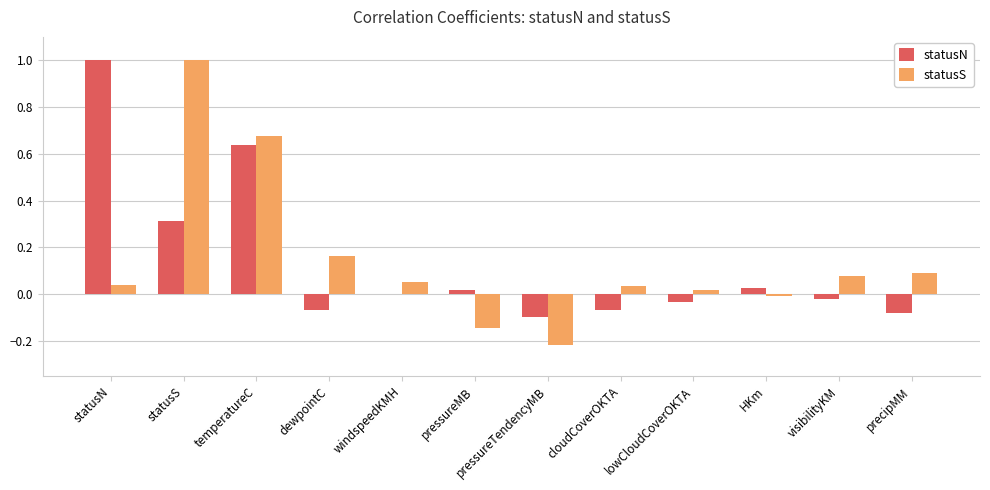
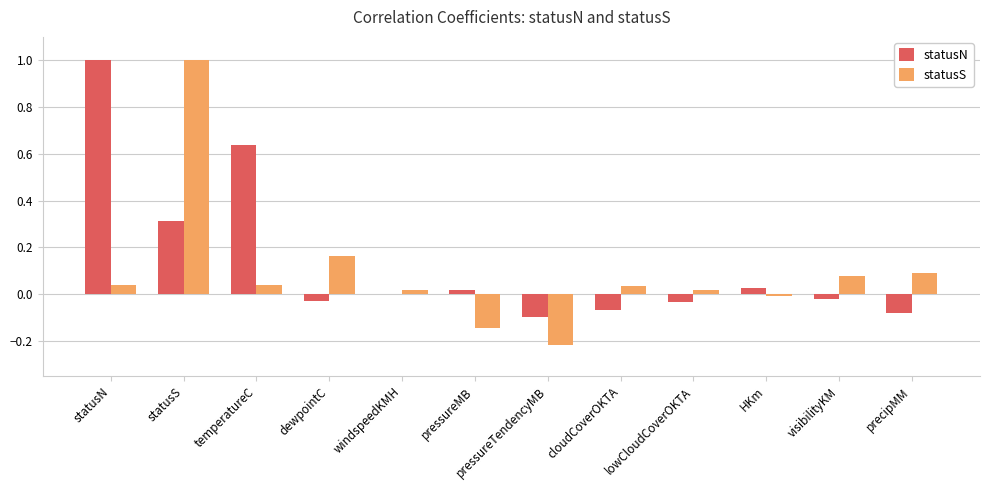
  {
    "statusN": {
      "statusN": 1.00,
      "statusS": 0.31,
      "temperatureC": 0.64,
-     "dewpointC": -0.07,
+     "dewpointC": -0.03,
      "pressureMB": 0.02,
      "pressureTendencyMB": -0.10,
      "cloudCoverOKTA": -0.07,
      "lowCloudCoverOKTA": -0.03,
      "HKm": 0.03,
      "visibilityKM": -0.02,
      "precipMM": -0.08
    },
    "statusS": {
      "statusN": 0.04,
      "statusS": 1.00,
-     "temperatureC": 0.68,
+     "temperatureC": 0.04,
      "dewpointC": 0.16,
-     "windspeedKMH": 0.05,
+     "windspeedKMH": 0.02,
      "pressureMB": -0.15,
      "pressureTendencyMB": -0.22,
      "cloudCoverOKTA": 0.03,
      "lowCloudCoverOKTA": 0.02,
      "visibilityKM": 0.08,
      "precipMM": 0.09
    }
  }
